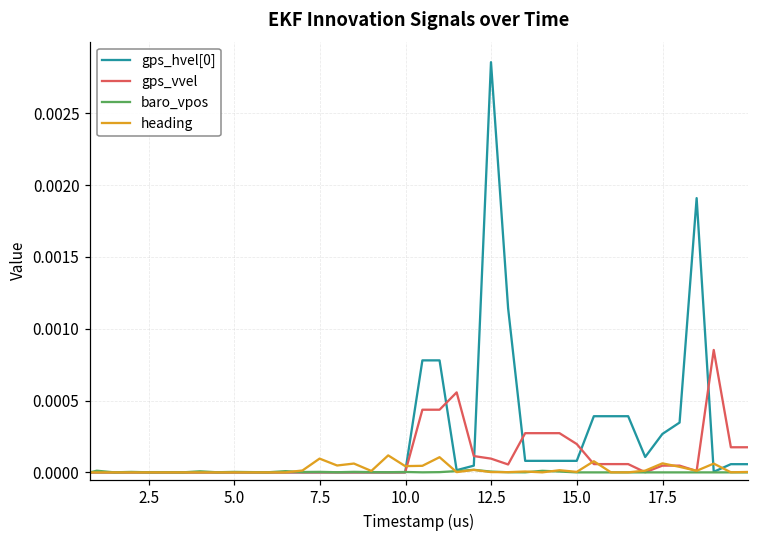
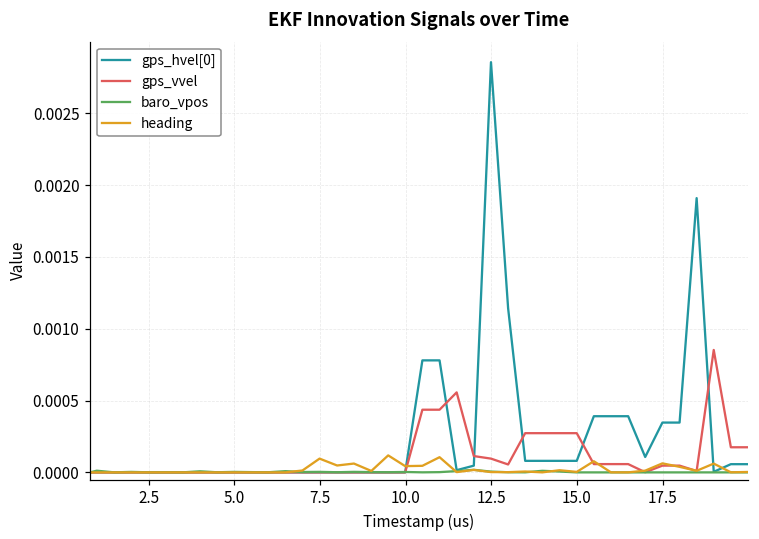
  {
    "gps_hvel[0]": {
      "15.0": 0.00008,
-     "17.5": 0.00027
+     "17.5": 0.00035
    },
    "gps_vvel": {
-     "15.0": 0.00020
+     "15.0": 0.00027
    },
    "baro_vpos": {
      "17.5": 0.00000
    }
  }
